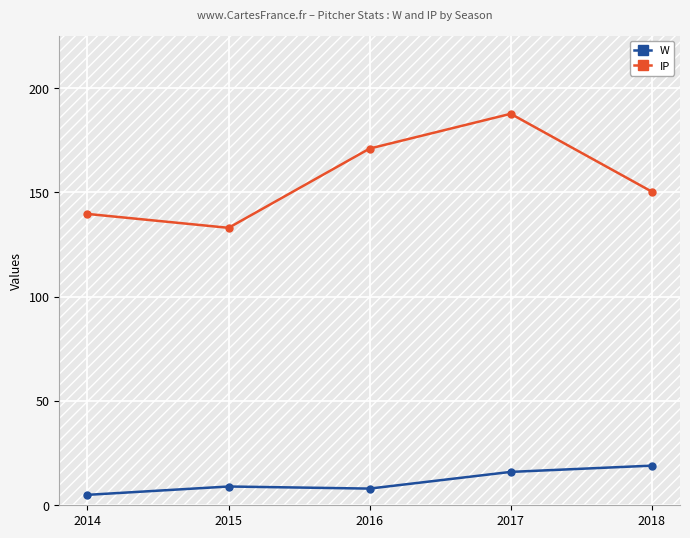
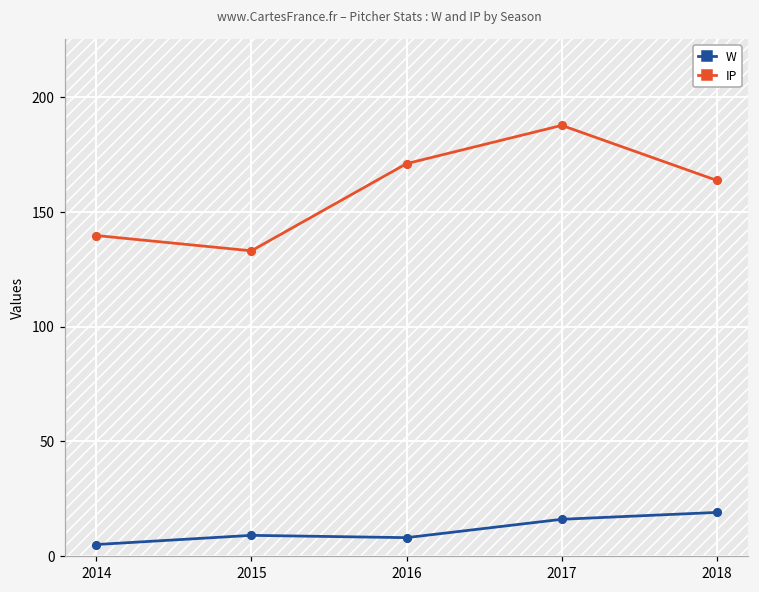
  {
    "W": {
      "2014": 5,
      "2015": 9,
      "2016": 8,
      "2017": 16,
      "2018": 19
    },
    "IP": {
      "2014": 140,
      "2015": 133,
      "2016": 171,
      "2017": 188,
-     "2018": 150
+     "2018": 164
    }
  }
